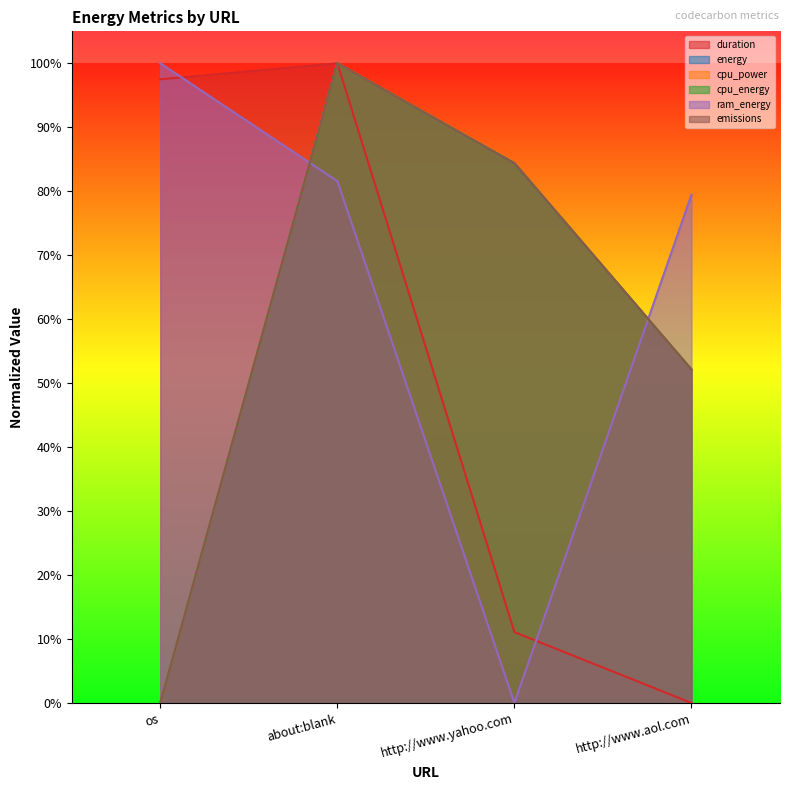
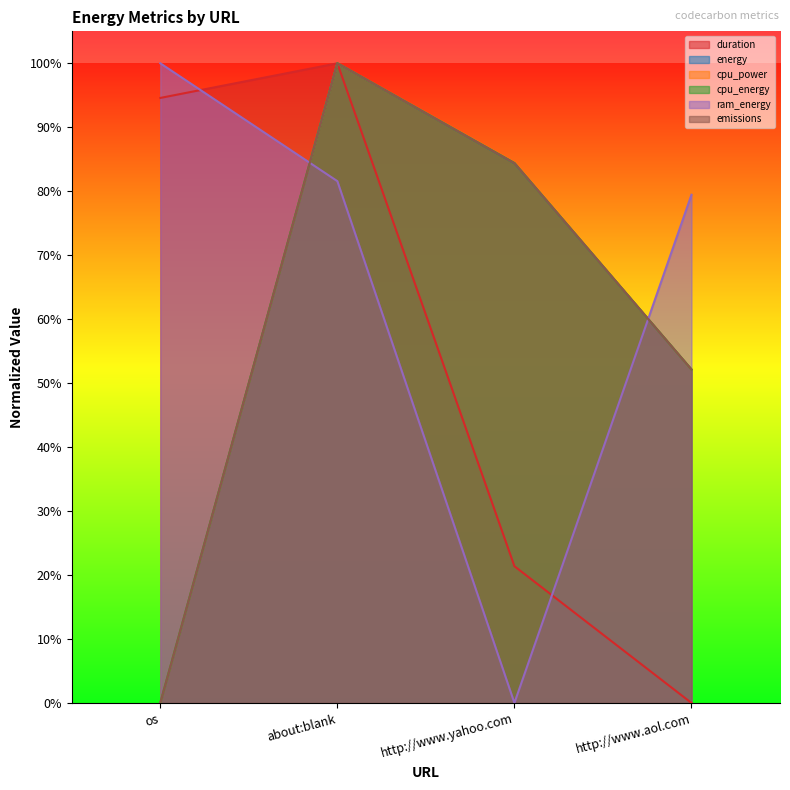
  {
    "duration": {
-     "os": "98%",
-     "http://www.yahoo.com": "11%",
+     "os": "95%",
+     "http://www.yahoo.com": "21%",
      "http://www.aol.com": "0%"
    },
    "emissions": {
      "os": "0%",
      "http://www.yahoo.com": "84%",
      "http://www.aol.com": "52%"
    },
    "ram_energy": {
      "os": "100%",
      "about:blank": "82%",
      "http://www.yahoo.com": "0%",
      "http://www.aol.com": "79%"
    }
  }
